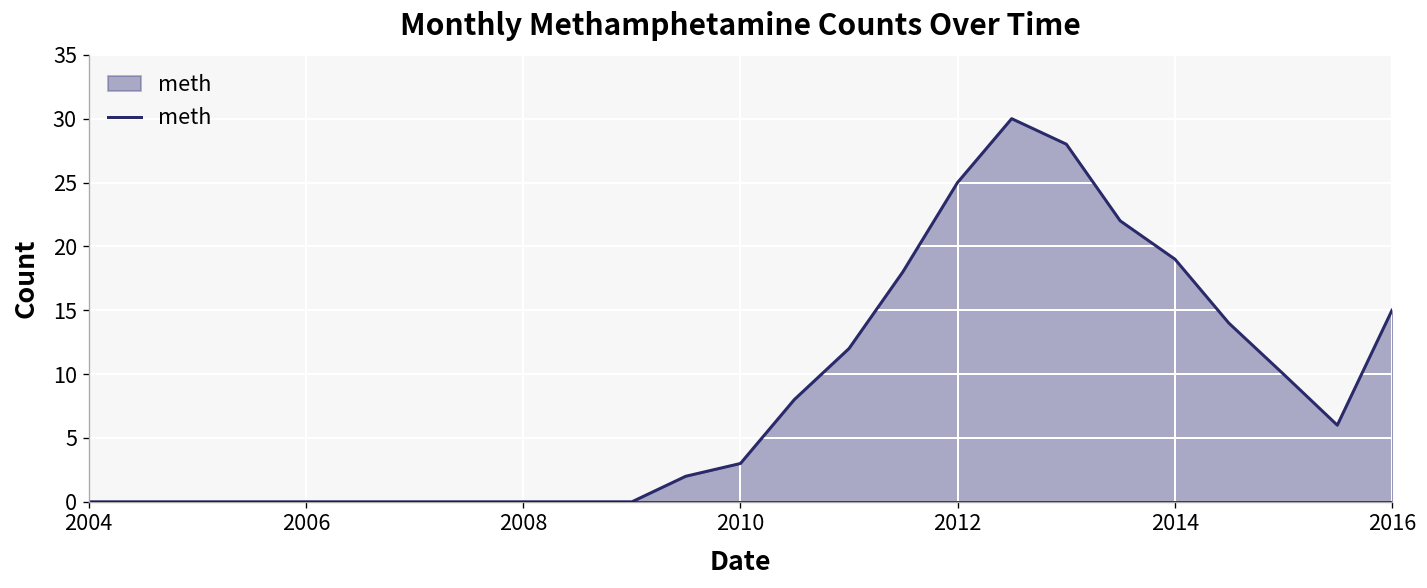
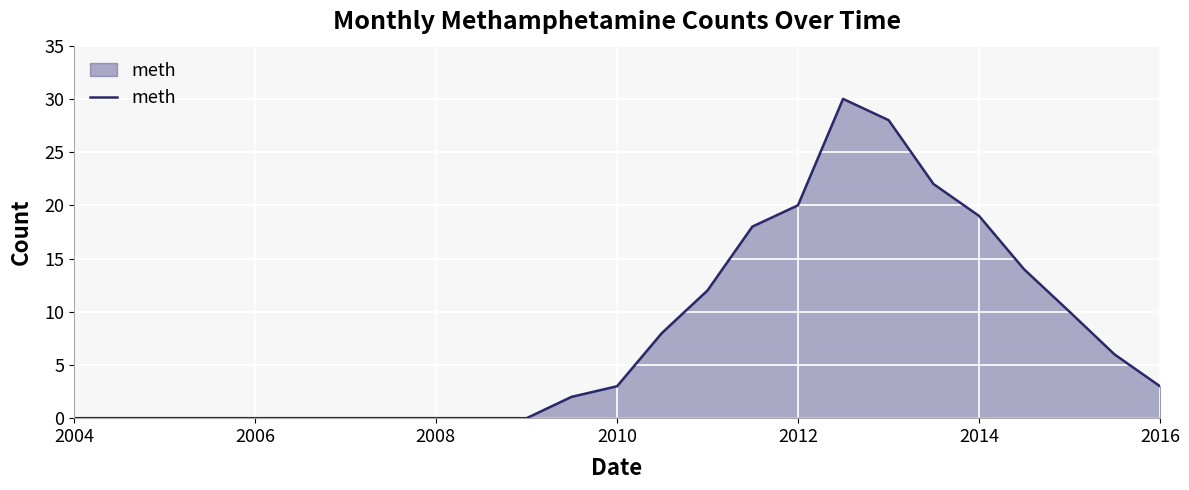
  {
    "2004": 0,
    "2006": 0,
    "2008": 0,
    "2010": 3,
-   "2012": 25,
+   "2012": 20,
    "2014": 19,
-   "2016": 15
+   "2016": 3
  }
